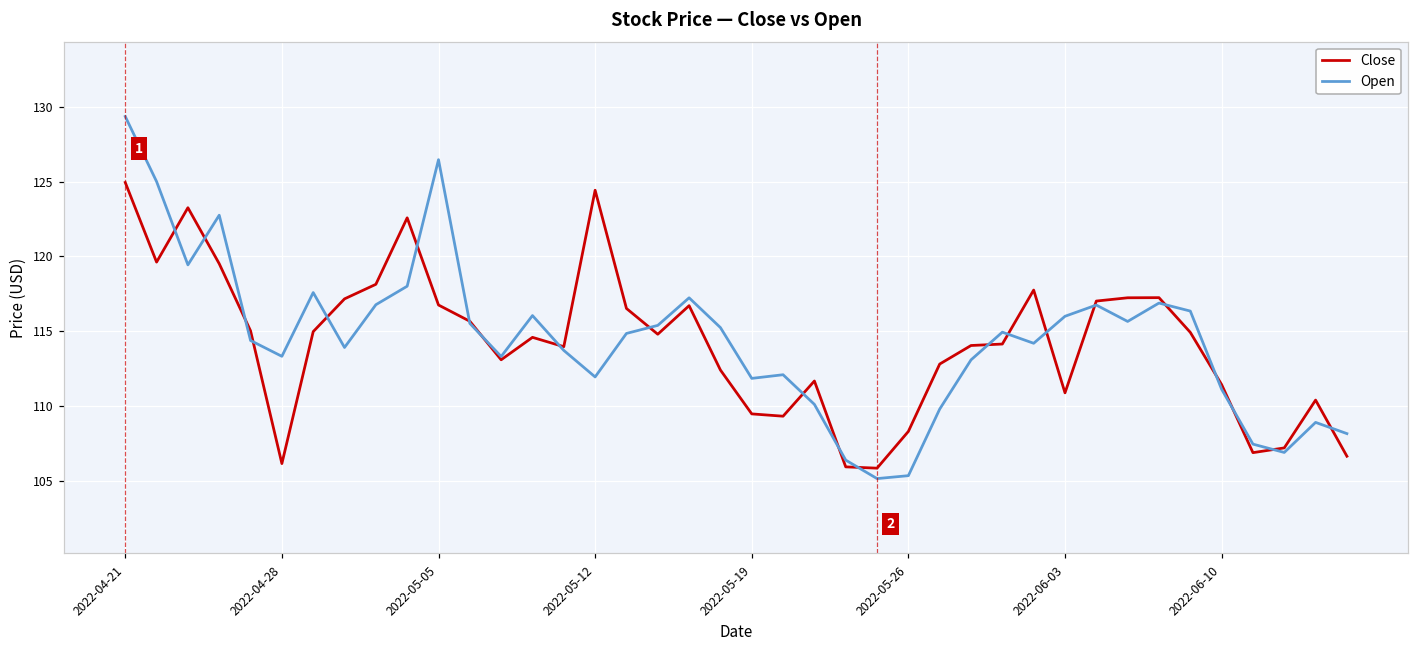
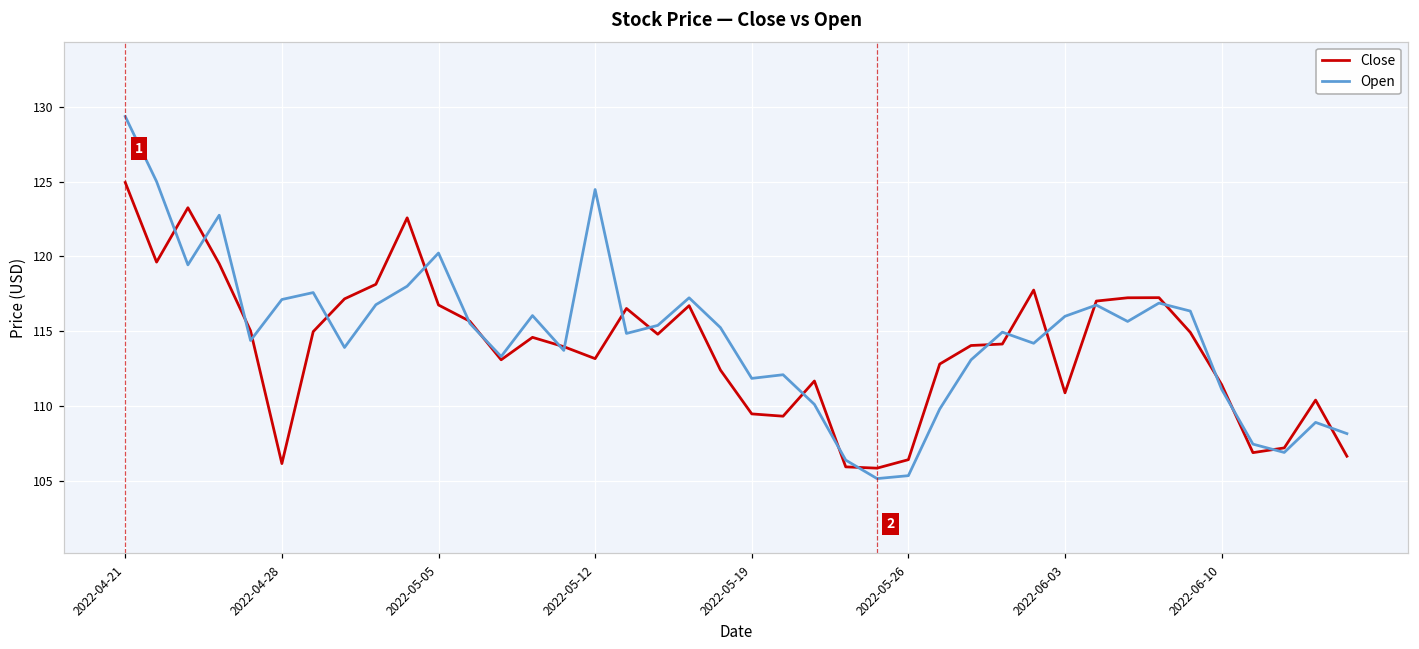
  {
    "Close": {
      "2022-04-21": 124.9,
      "2022-04-28": 106.1,
      "2022-05-05": 116.7,
-     "2022-05-12": 124.4,
+     "2022-05-12": 113.2,
      "2022-05-19": 109.5,
-     "2022-05-26": 108.3,
+     "2022-05-26": 106.4,
      "2022-06-03": 110.9,
      "2022-06-10": 111.4
    },
    "Open": {
-     "2022-04-28": 113.3,
-     "2022-05-05": 126.5,
-     "2022-05-12": 111.9,
+     "2022-04-28": 117.1,
+     "2022-05-05": 120.2,
+     "2022-05-12": 124.5,
      "2022-05-19": 111.8,
      "2022-05-26": 105.3,
      "2022-06-03": 116.0,
      "2022-06-10": 111.1
    }
  }
